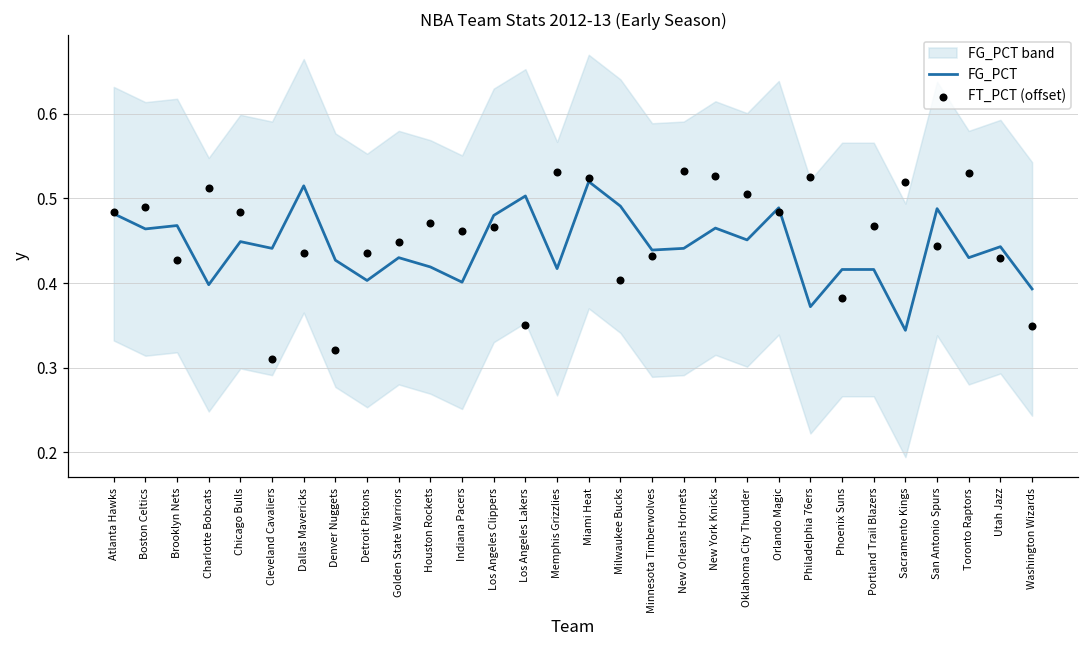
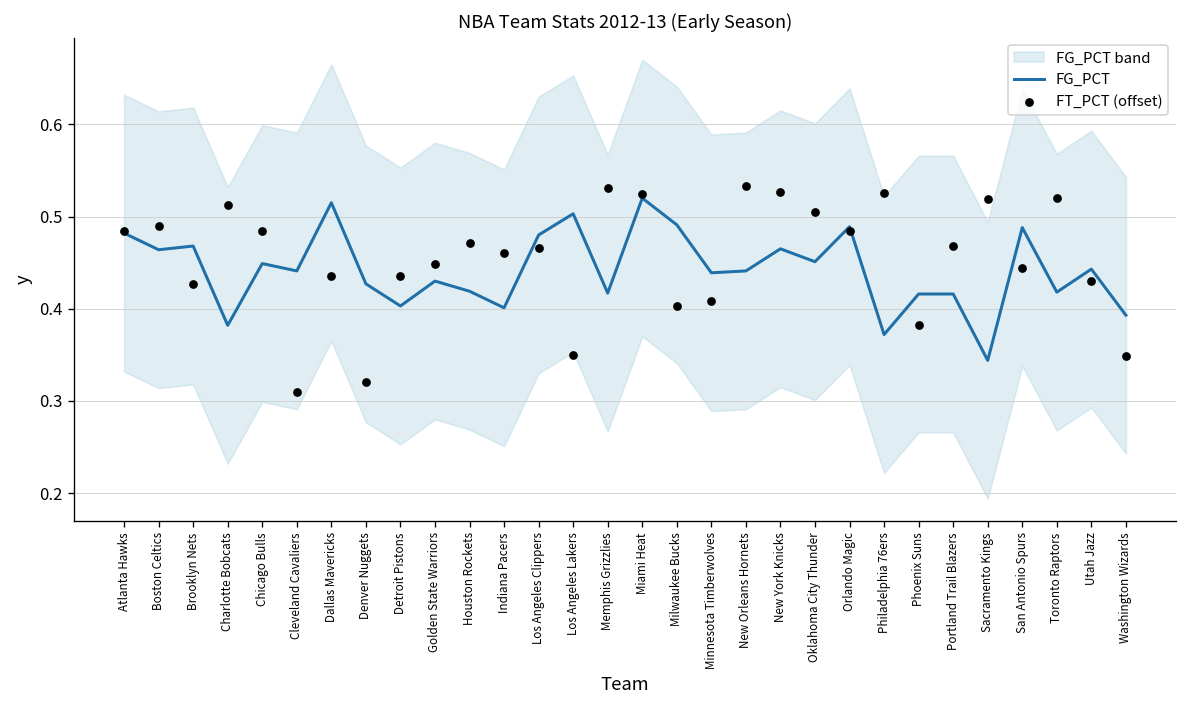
  {
    "FG_PCT": {
      "Boston Celtics": 0.46,
      "Brooklyn Nets": 0.47,
-     "Charlotte Bobcats": 0.40,
+     "Charlotte Bobcats": 0.38,
      "Chicago Bulls": 0.45,
      "Cleveland Cavaliers": 0.44,
      "Dallas Mavericks": 0.52,
      "Denver Nuggets": 0.43,
      "Detroit Pistons": 0.40,
      "Golden State Warriors": 0.43,
      "Houston Rockets": 0.42,
      "Indiana Pacers": 0.40,
      "Los Angeles Clippers": 0.48,
      "Los Angeles Lakers": 0.50,
      "Memphis Grizzlies": 0.42,
      "Miami Heat": 0.52,
      "Milwaukee Bucks": 0.49,
      "Minnesota Timberwolves": 0.44,
      "New Orleans Hornets": 0.44,
      "New York Knicks": 0.47,
      "Oklahoma City Thunder": 0.45,
      "Orlando Magic": 0.49,
      "Philadelphia 76ers": 0.37,
      "Phoenix Suns": 0.42,
      "Portland Trail Blazers": 0.42,
      "Sacramento Kings": 0.34,
      "San Antonio Spurs": 0.49,
-     "Toronto Raptors": 0.43,
+     "Toronto Raptors": 0.42,
      "Utah Jazz": 0.44,
      "Washington Wizards": 0.39
    },
    "FT_PCT (offset)": {
-     "Minnesota Timberwolves": 0.43,
-     "Toronto Raptors": 0.53
+     "Minnesota Timberwolves": 0.41,
+     "Toronto Raptors": 0.52
    }
  }
